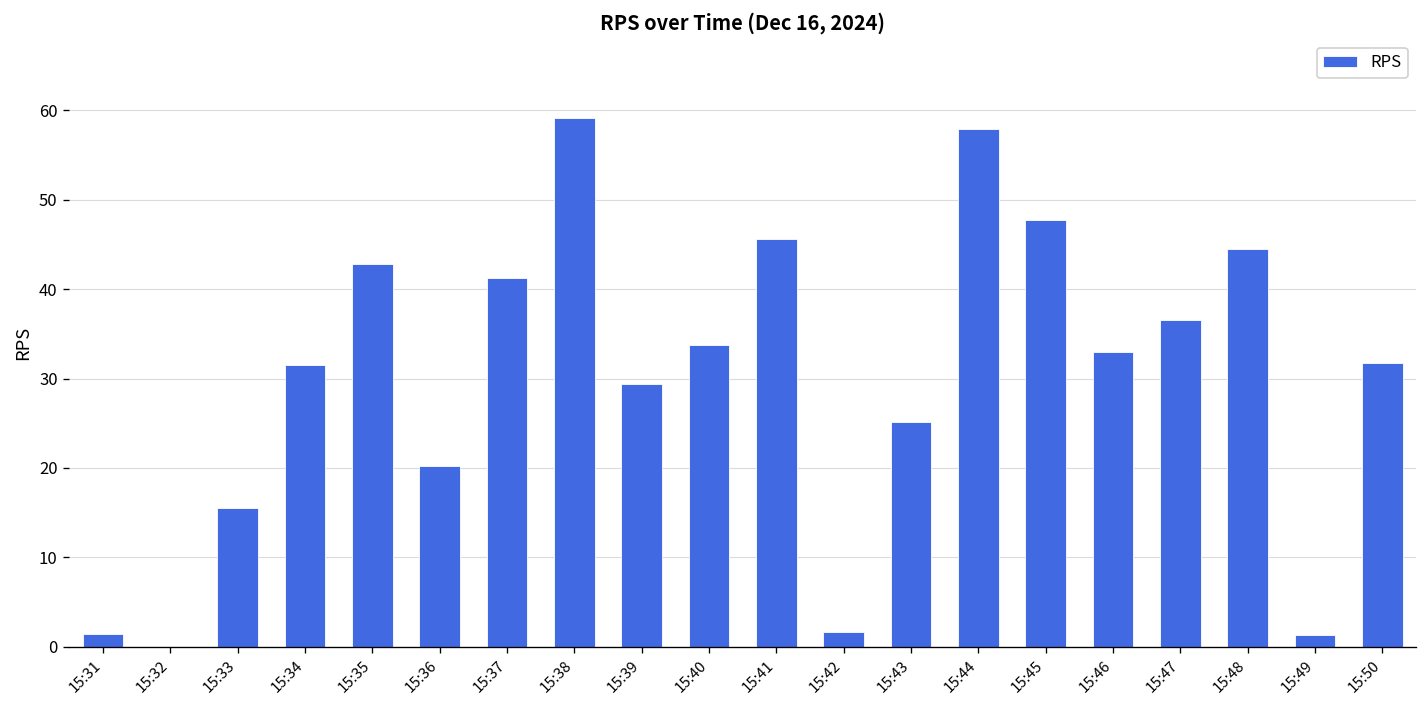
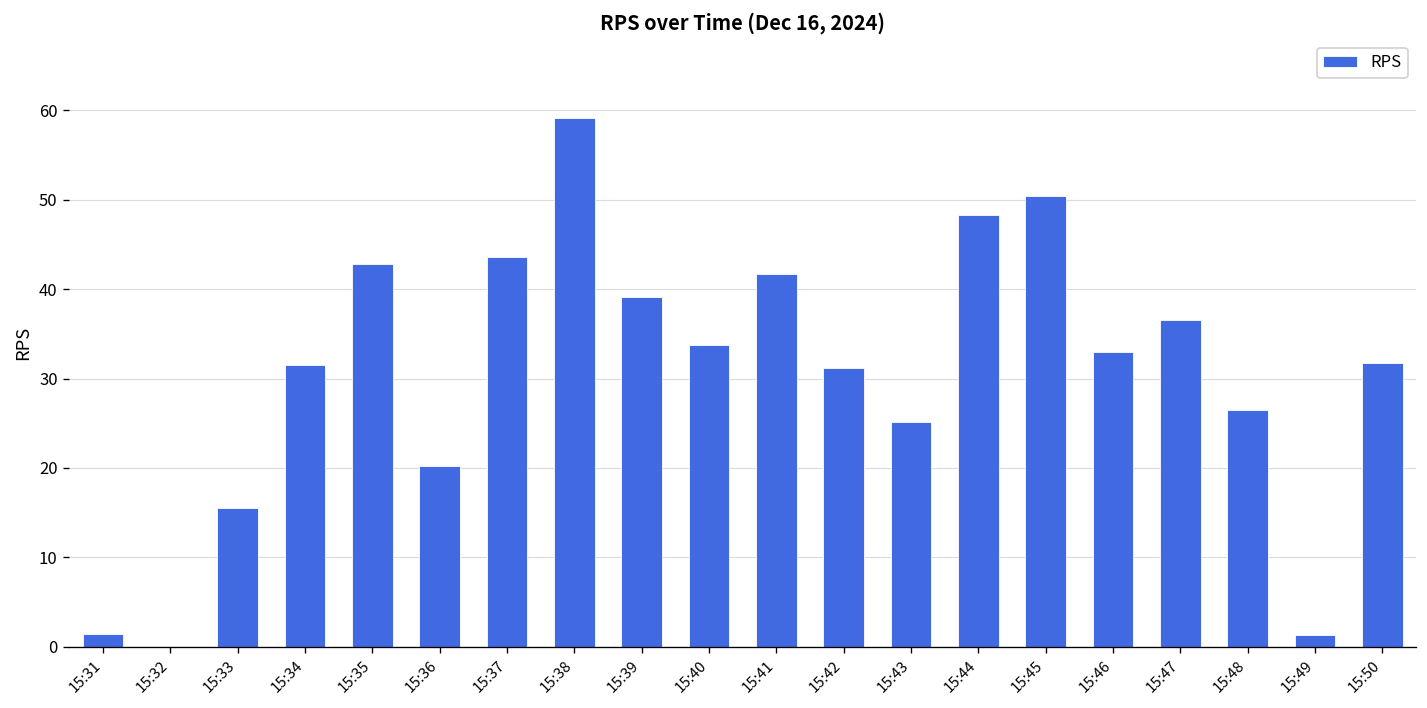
  {
    "15:31": 1,
    "15:32": 0,
    "15:33": 16,
    "15:34": 32,
    "15:35": 43,
    "15:36": 20,
-   "15:37": 41,
+   "15:37": 44,
    "15:38": 59,
-   "15:39": 29,
+   "15:39": 39,
    "15:40": 34,
-   "15:41": 46,
-   "15:42": 2,
+   "15:41": 42,
+   "15:42": 31,
    "15:43": 25,
-   "15:44": 58,
-   "15:45": 48,
+   "15:44": 48,
+   "15:45": 50,
    "15:46": 33,
    "15:47": 37,
-   "15:48": 45,
+   "15:48": 26,
    "15:49": 1,
    "15:50": 32
  }
